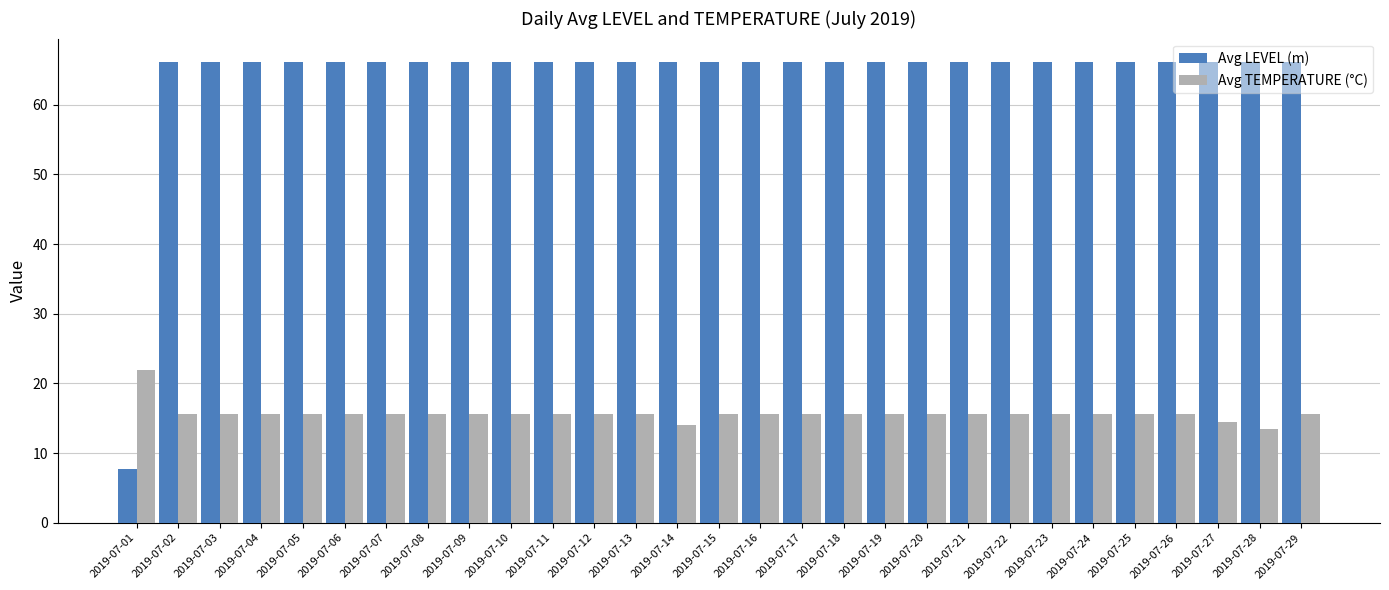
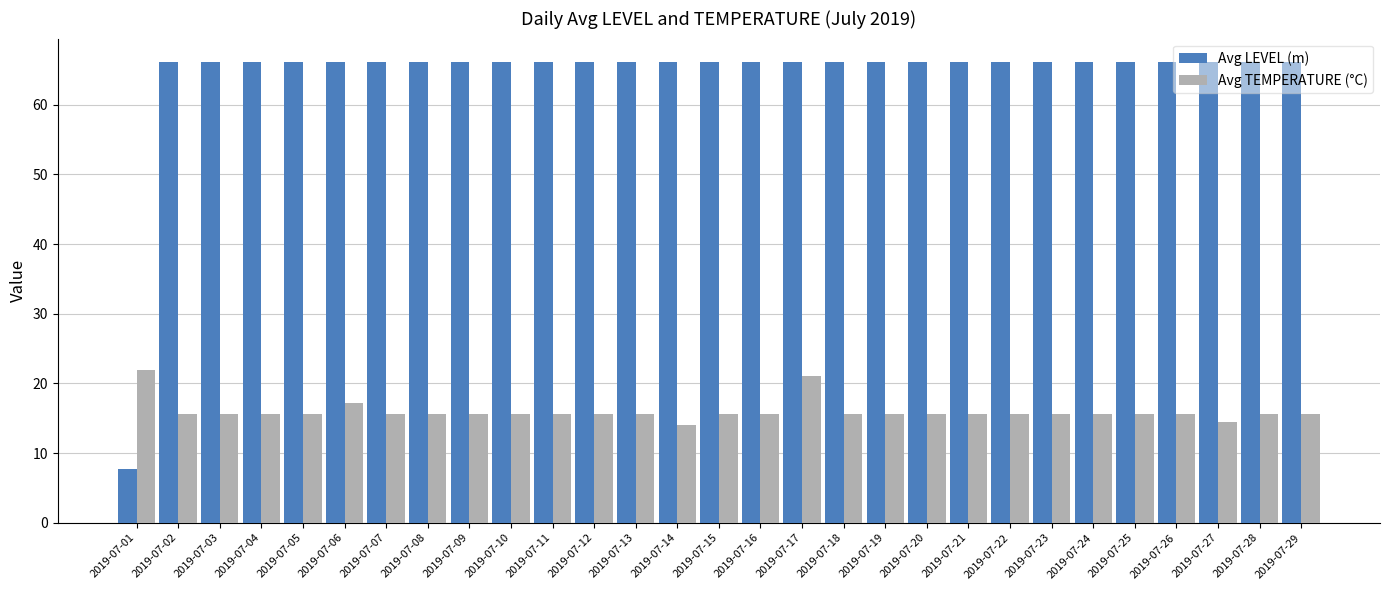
  {
    "Avg LEVEL (m)": {
      "2019-07-01": 8,
      "2019-07-02": 66,
      "2019-07-03": 66,
      "2019-07-04": 66,
      "2019-07-05": 66,
      "2019-07-06": 66,
      "2019-07-07": 66,
      "2019-07-08": 66,
      "2019-07-09": 66,
      "2019-07-10": 66,
      "2019-07-11": 66,
      "2019-07-12": 66,
      "2019-07-13": 66,
      "2019-07-14": 66,
      "2019-07-15": 66,
      "2019-07-16": 66,
      "2019-07-17": 66,
      "2019-07-18": 66,
      "2019-07-19": 66,
      "2019-07-20": 66,
      "2019-07-21": 66,
      "2019-07-22": 66,
      "2019-07-23": 66,
      "2019-07-24": 66,
      "2019-07-25": 66,
      "2019-07-26": 66
    },
    "Avg TEMPERATURE (°C)": {
      "2019-07-01": 22,
      "2019-07-02": 16,
      "2019-07-03": 16,
      "2019-07-04": 16,
      "2019-07-05": 16,
-     "2019-07-06": 16,
+     "2019-07-06": 17,
      "2019-07-07": 16,
      "2019-07-08": 16,
      "2019-07-09": 16,
      "2019-07-10": 16,
      "2019-07-11": 16,
      "2019-07-12": 16,
      "2019-07-13": 16,
      "2019-07-14": 14,
      "2019-07-15": 16,
      "2019-07-16": 16,
-     "2019-07-17": 16,
+     "2019-07-17": 21,
      "2019-07-18": 16,
      "2019-07-19": 16,
      "2019-07-20": 16,
      "2019-07-21": 16,
      "2019-07-22": 16,
      "2019-07-23": 16,
      "2019-07-24": 16,
      "2019-07-25": 16,
      "2019-07-26": 16,
      "2019-07-27": 14,
-     "2019-07-28": 13,
+     "2019-07-28": 16,
      "2019-07-29": 16
    }
  }
